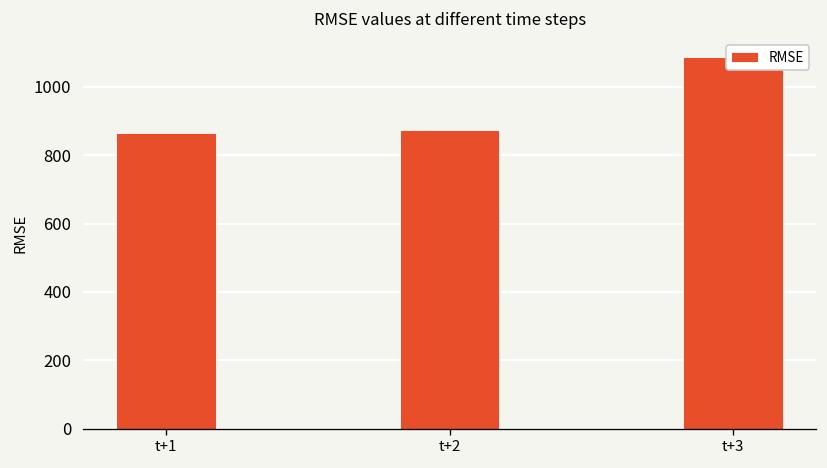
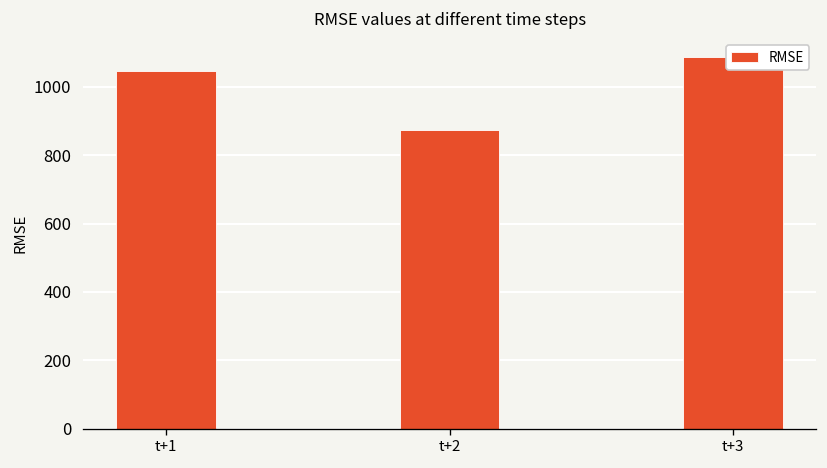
  {
-   "t+1": 870,
+   "t+1": 1050,
    "t+2": 870
  }
